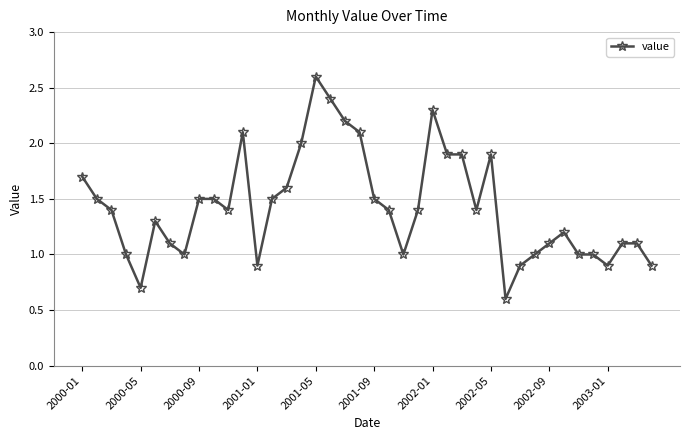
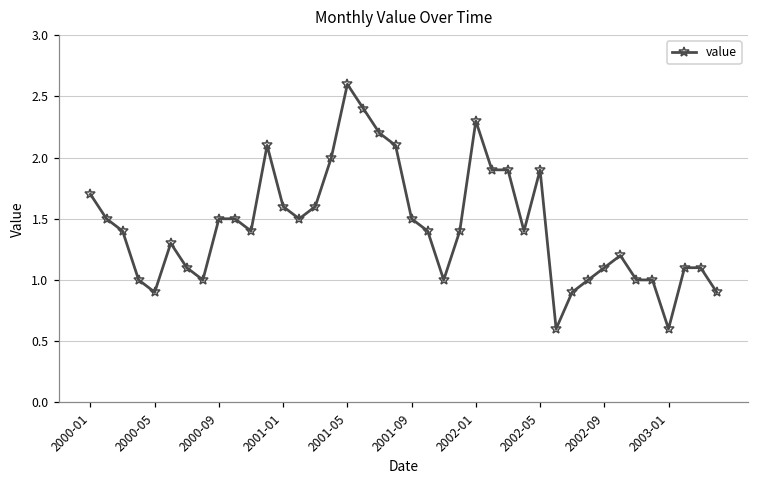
  {
    "2000-01": 1.7,
-   "2000-05": 0.7,
+   "2000-05": 0.9,
    "2000-09": 1.5,
-   "2001-01": 0.9,
+   "2001-01": 1.6,
    "2001-05": 2.6,
    "2001-09": 1.5,
    "2002-01": 2.3,
    "2002-05": 1.9,
    "2002-09": 1.1,
-   "2003-01": 0.9
+   "2003-01": 0.6
  }
